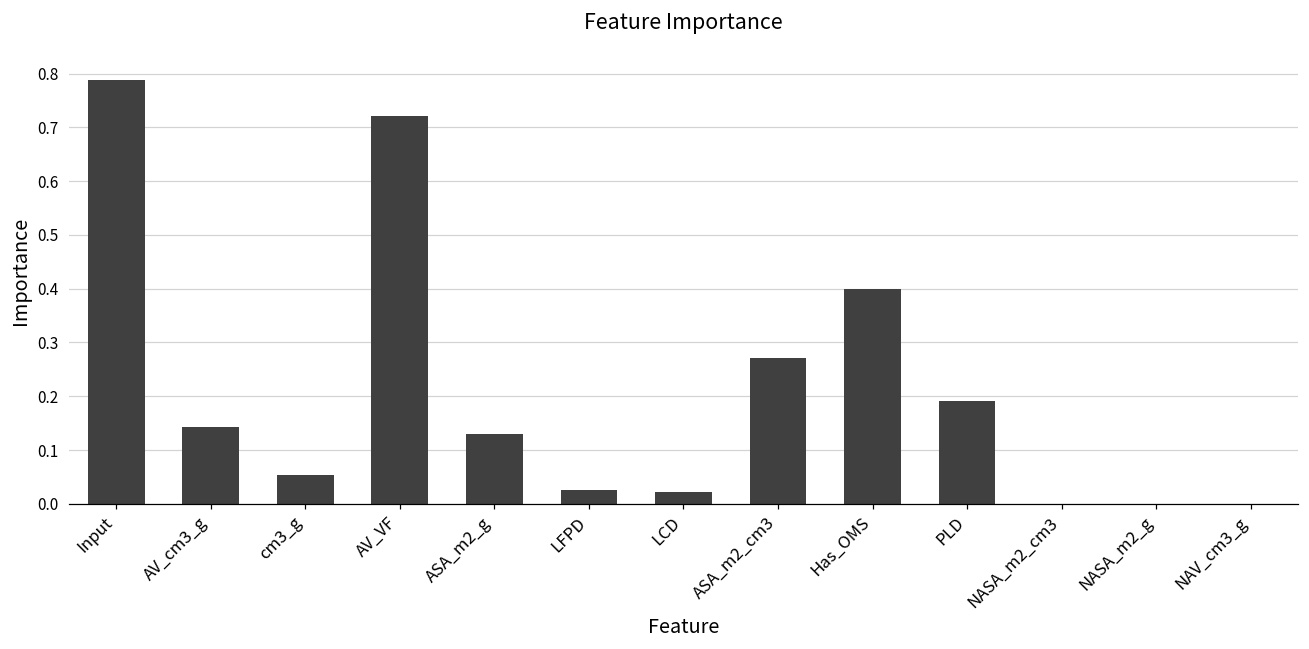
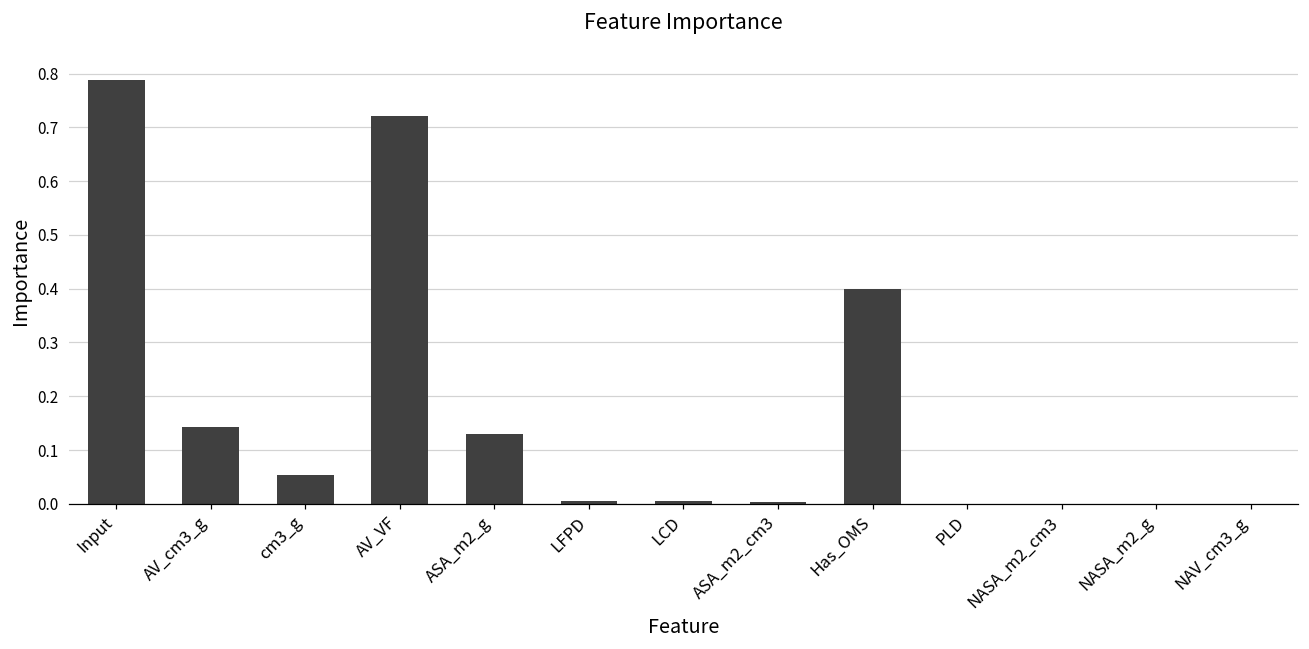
  {
    "Input": 0.79,
    "AV_cm3_g": 0.14,
    "cm3_g": 0.05,
    "AV_VF": 0.72,
    "ASA_m2_g": 0.13,
-   "LFPD": 0.03,
-   "LCD": 0.02,
-   "ASA_m2_cm3": 0.27,
+   "LFPD": 0.01,
+   "LCD": 0.00,
+   "ASA_m2_cm3": 0.00,
    "Has_OMS": 0.40,
-   "PLD": 0.19
+   "PLD": 0.00
  }
